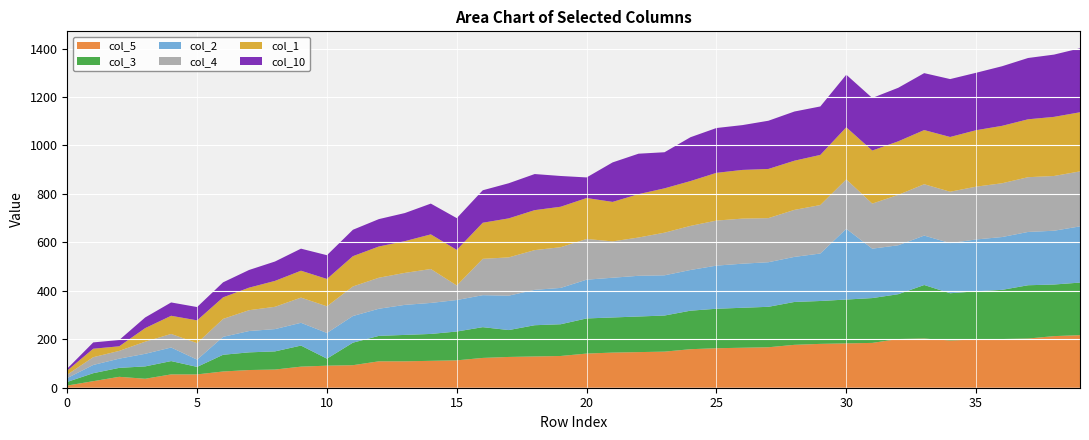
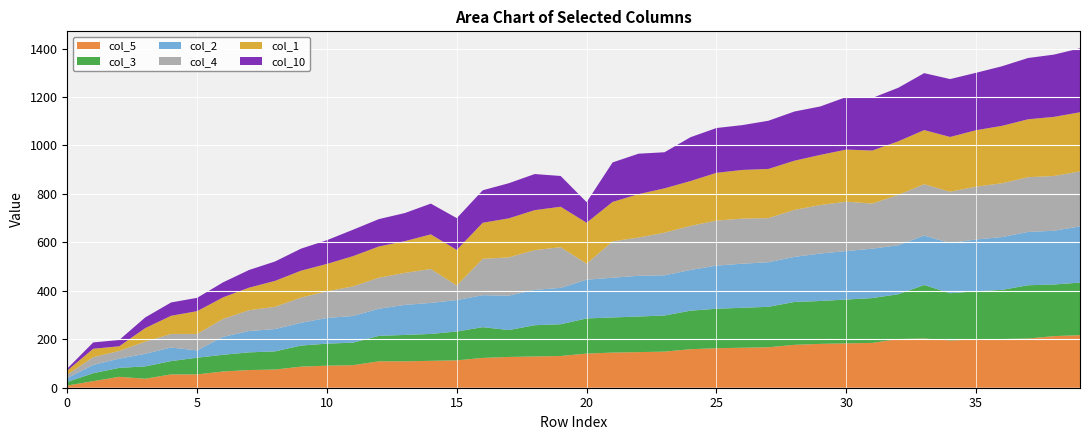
  {
    "col_3": {
      "0": 20,
-     "5": 30,
-     "10": 30,
+     "5": 70,
+     "10": 90,
      "15": 120,
      "20": 150,
      "25": 160,
      "30": 180,
      "35": 200
    },
    "col_2": {
      "0": 20,
      "5": 30,
      "10": 110,
      "15": 130,
      "20": 160,
      "25": 180,
-     "30": 290,
+     "30": 200,
      "35": 210
    },
    "col_4": {
      "0": 10,
      "5": 70,
      "10": 110,
      "15": 60,
-     "20": 170,
+     "20": 70,
      "25": 190,
      "30": 200,
      "35": 220
    },
    "col_10": {
      "5": 60,
      "10": 100,
      "15": 130,
      "20": 90,
      "25": 190,
      "30": 220,
      "35": 240
    }
  }
